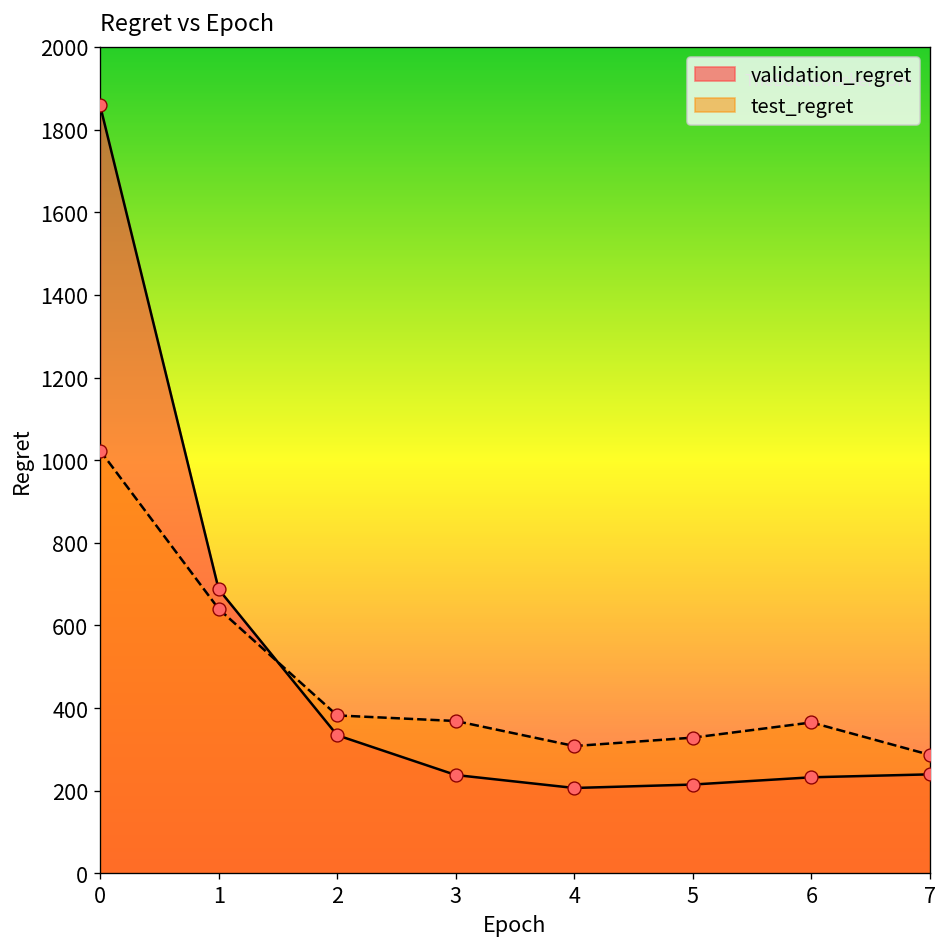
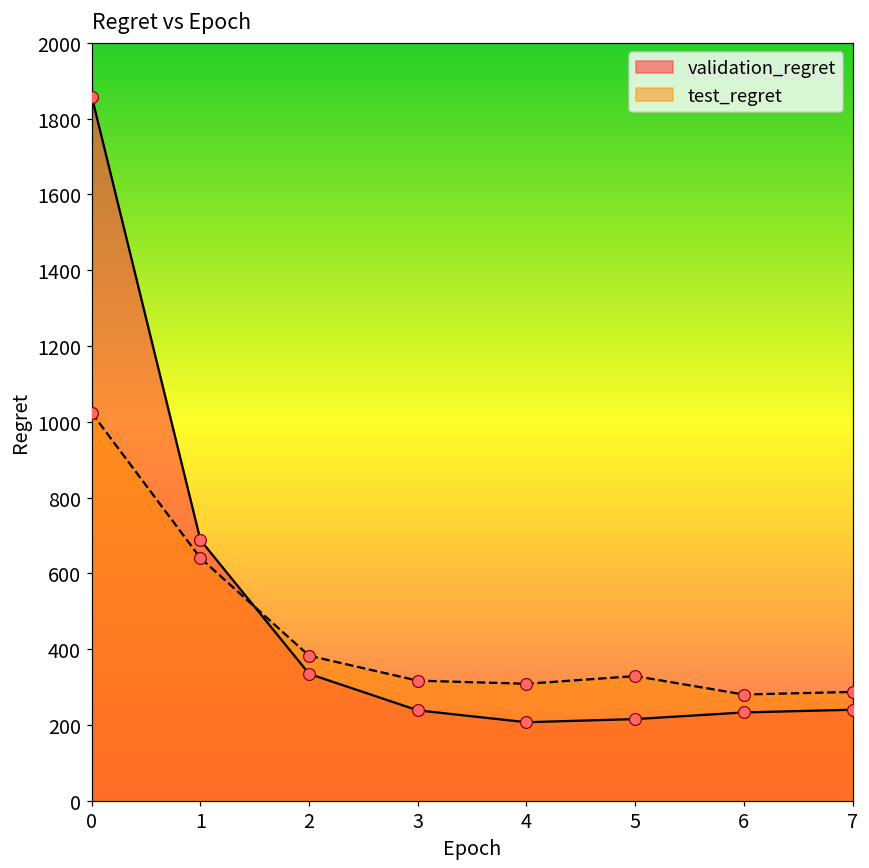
  {
    "test_regret": {
-     "3": 370,
-     "6": 370
+     "3": 320,
+     "6": 280
    }
  }
